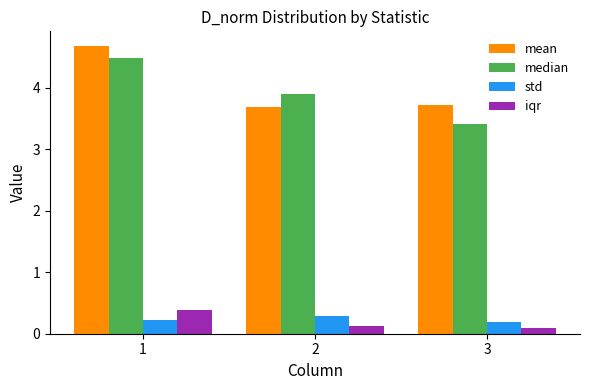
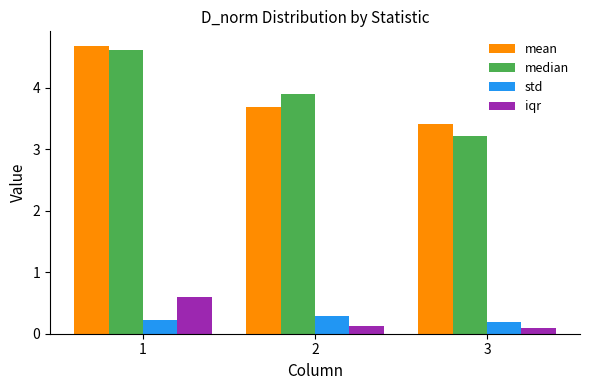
  {
    "mean": {
      "1": 4.7,
      "2": 3.7,
-     "3": 3.7
+     "3": 3.4
    },
    "median": {
-     "1": 4.5,
+     "1": 4.6,
      "2": 3.9,
-     "3": 3.4
+     "3": 3.2
    },
    "std": {
      "1": 0.2,
      "2": 0.3,
      "3": 0.2
    },
    "iqr": {
-     "1": 0.4,
+     "1": 0.6,
      "2": 0.1,
      "3": 0.1
    }
  }
